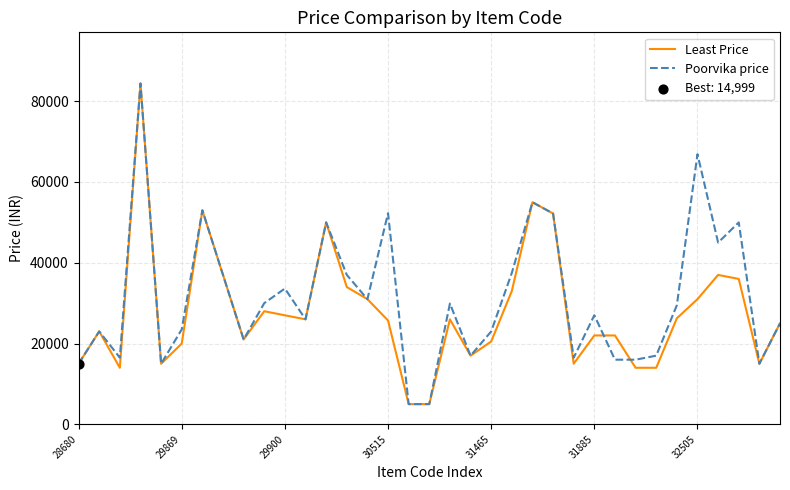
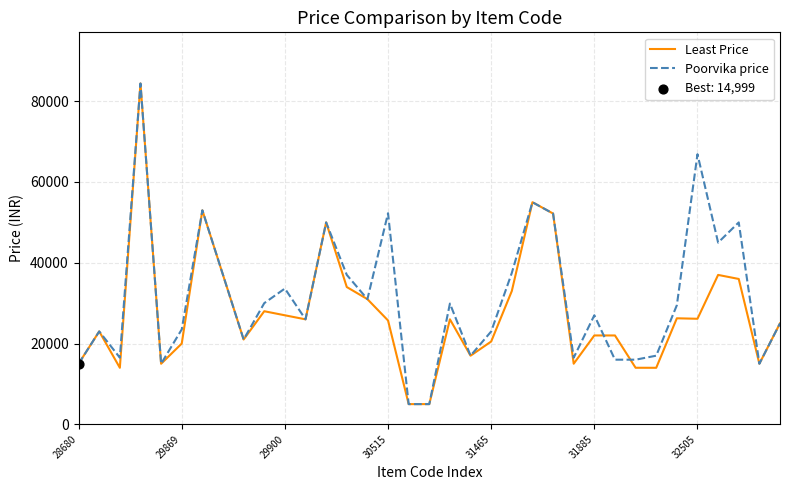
  {
    "Least Price": {
      "29869": 20000,
      "29900": 27000,
      "30515": 26000,
      "31465": 21000,
-     "32505": 31000
+     "32505": 26000
    },
    "Poorvika price": {
      "29869": 24000,
      "29900": 34000,
      "30515": 52000,
      "31465": 23000,
      "32505": 67000
    }
  }
